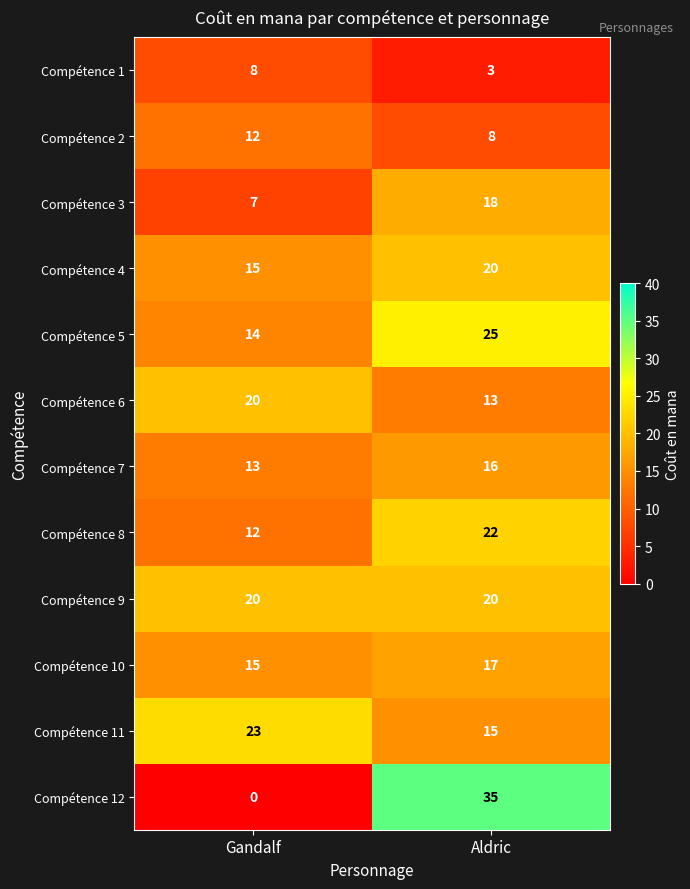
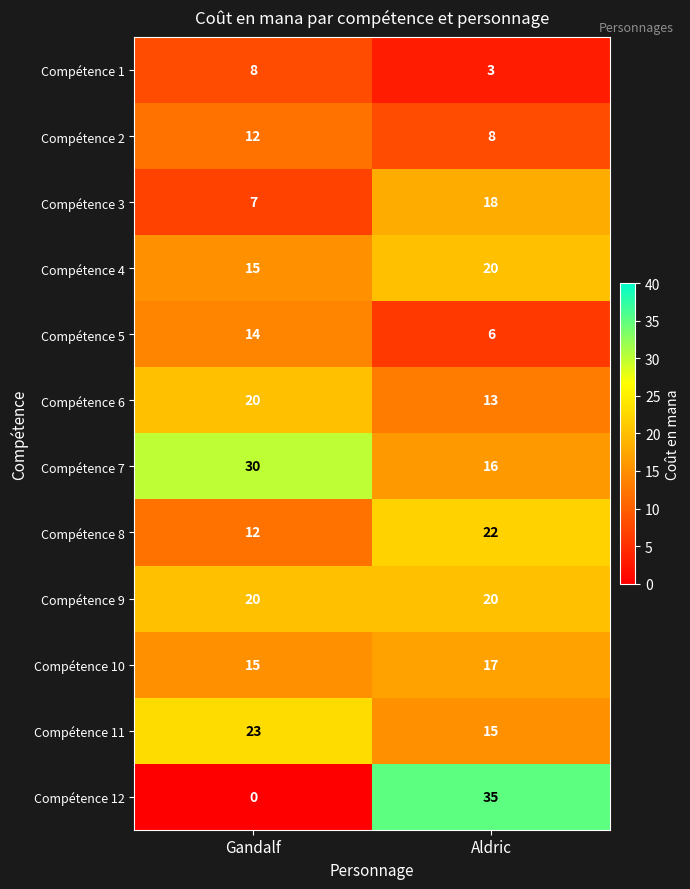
  {
    "Compétence 1": {
      "Gandalf": 8,
      "Aldric": 3
    },
    "Compétence 2": {
      "Gandalf": 12,
      "Aldric": 8
    },
    "Compétence 3": {
      "Gandalf": 7,
      "Aldric": 18
    },
    "Compétence 4": {
      "Gandalf": 15,
      "Aldric": 20
    },
    "Compétence 5": {
      "Gandalf": 14,
-     "Aldric": 25
+     "Aldric": 6
    },
    "Compétence 6": {
      "Gandalf": 20,
      "Aldric": 13
    },
    "Compétence 7": {
-     "Gandalf": 13,
+     "Gandalf": 30,
      "Aldric": 16
    },
    "Compétence 8": {
      "Gandalf": 12,
      "Aldric": 22
    },
    "Compétence 9": {
      "Gandalf": 20,
      "Aldric": 20
    },
    "Compétence 10": {
      "Gandalf": 15,
      "Aldric": 17
    },
    "Compétence 11": {
      "Gandalf": 23,
      "Aldric": 15
    },
    "Compétence 12": {
      "Gandalf": 0,
      "Aldric": 35
    }
  }
